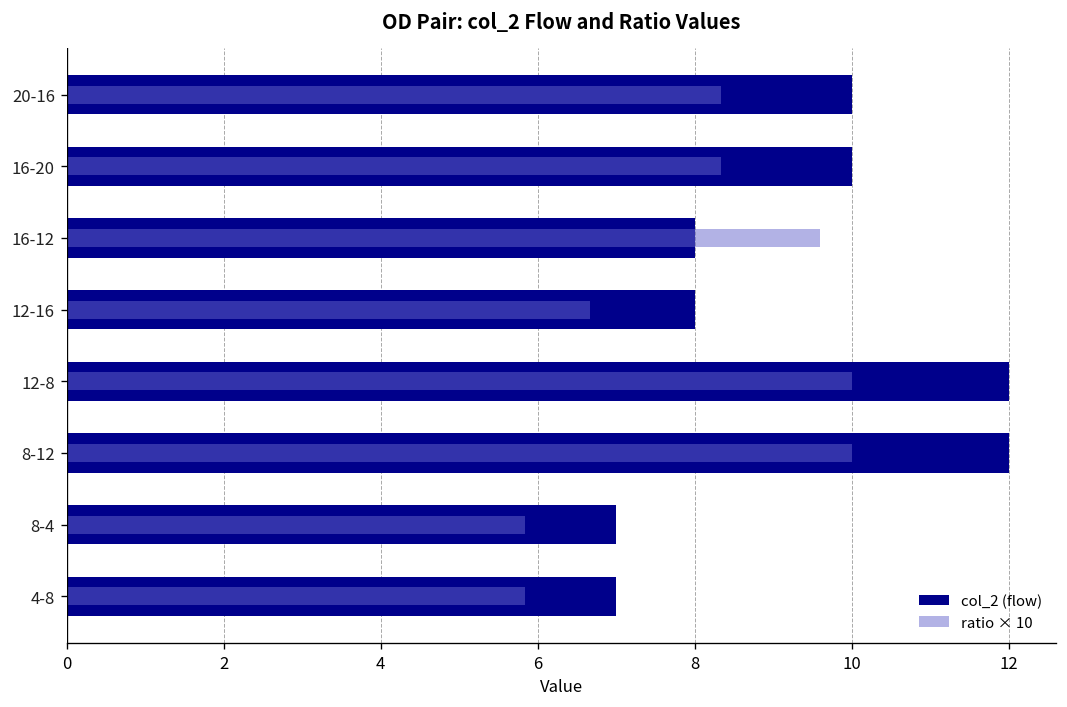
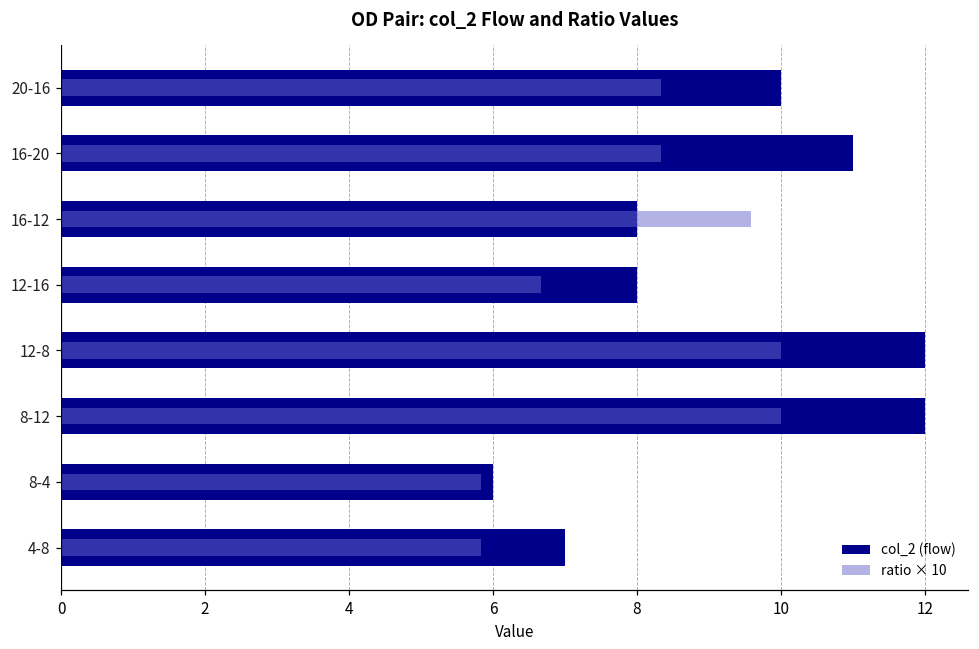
  {
    "col_2 (flow)": {
      "20-16": 10,
-     "16-20": 10,
+     "16-20": 11,
      "12-16": 8,
      "12-8": 12,
      "8-12": 12,
-     "8-4": 7,
+     "8-4": 6,
      "4-8": 7
    },
    "ratio × 10": {
      "16-12": 9.6
    }
  }
